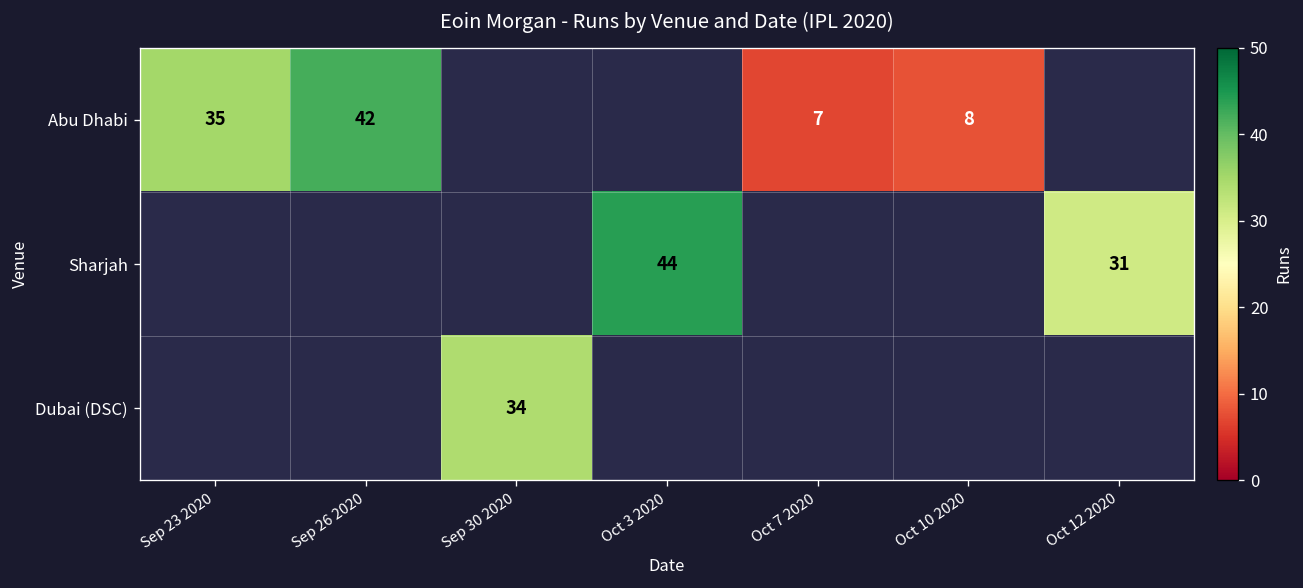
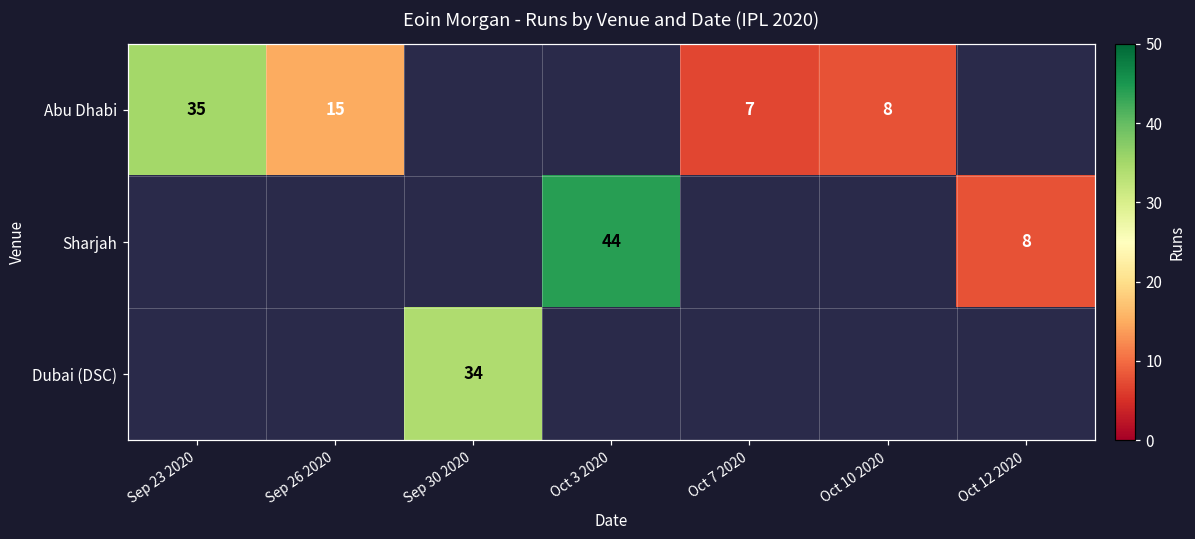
  {
    "Abu Dhabi": {
      "Sep 23 2020": 35,
-     "Sep 26 2020": 42,
+     "Sep 26 2020": 15,
      "Oct 7 2020": 7,
      "Oct 10 2020": 8
    },
    "Sharjah": {
      "Oct 3 2020": 44,
-     "Oct 12 2020": 31
+     "Oct 12 2020": 8
    },
    "Dubai (DSC)": {
      "Sep 30 2020": 34
    }
  }
